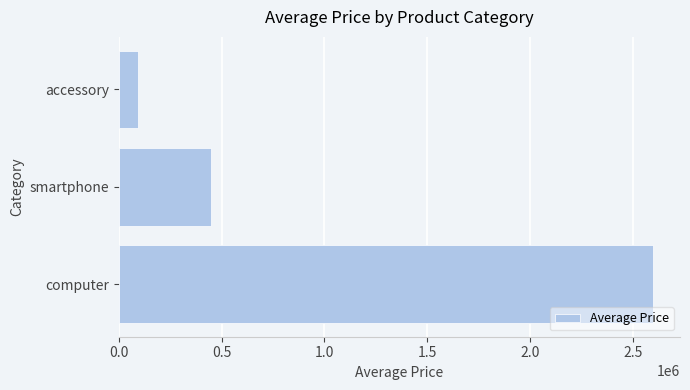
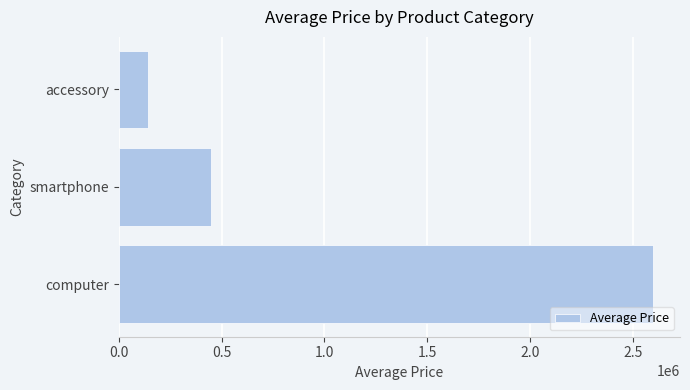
  {
-   "accessory": 90000,
+   "accessory": 140000,
    "smartphone": 450000,
    "computer": 2600000
  }
